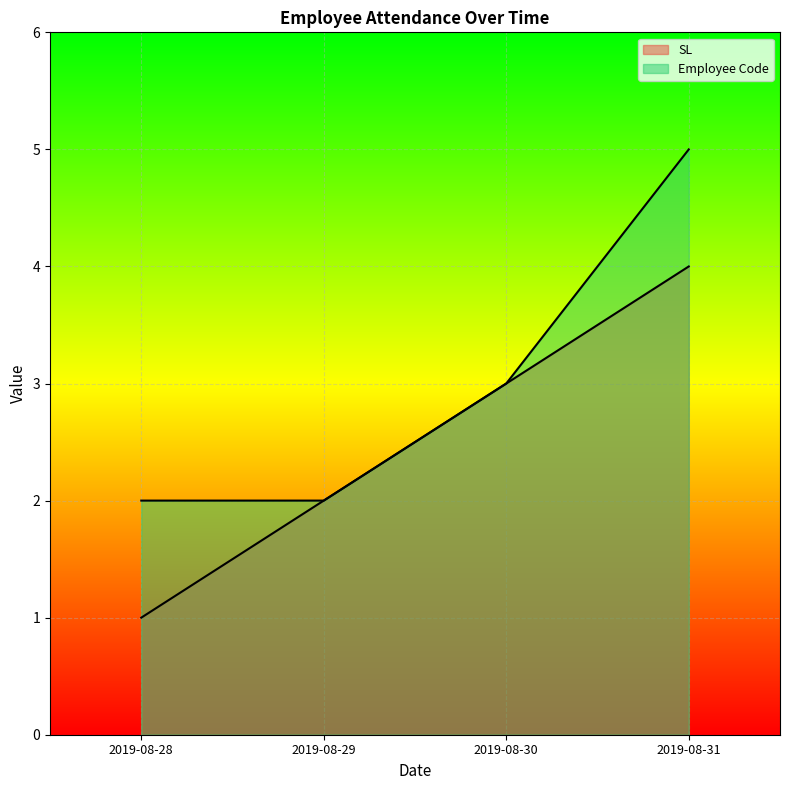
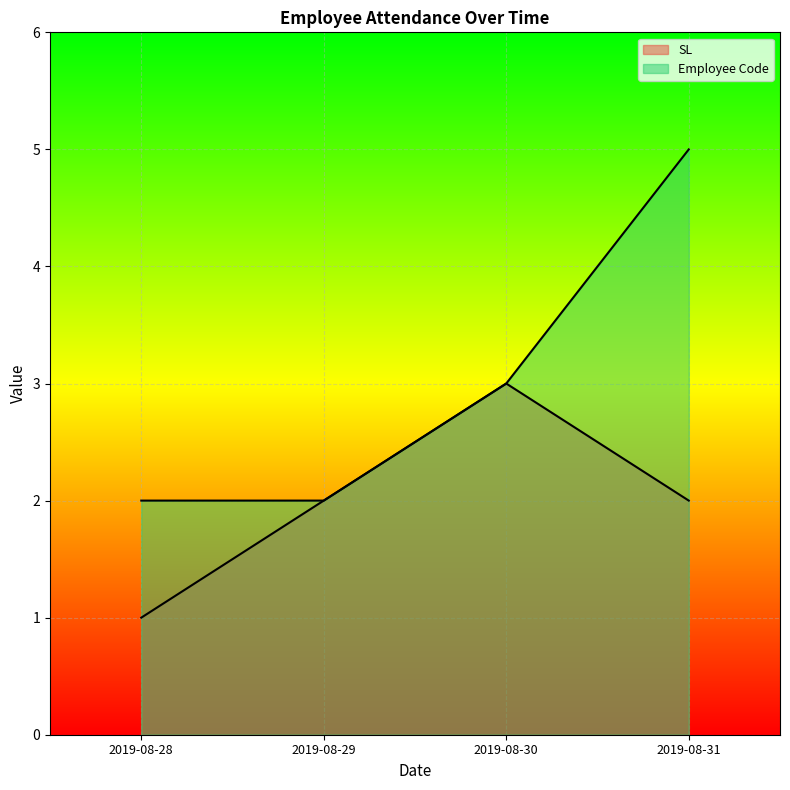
  {
    "SL": {
      "2019-08-28": 1,
-     "2019-08-31": 4
+     "2019-08-31": 2
    },
    "Employee Code": {
      "2019-08-28": 2,
      "2019-08-31": 5
    }
  }
